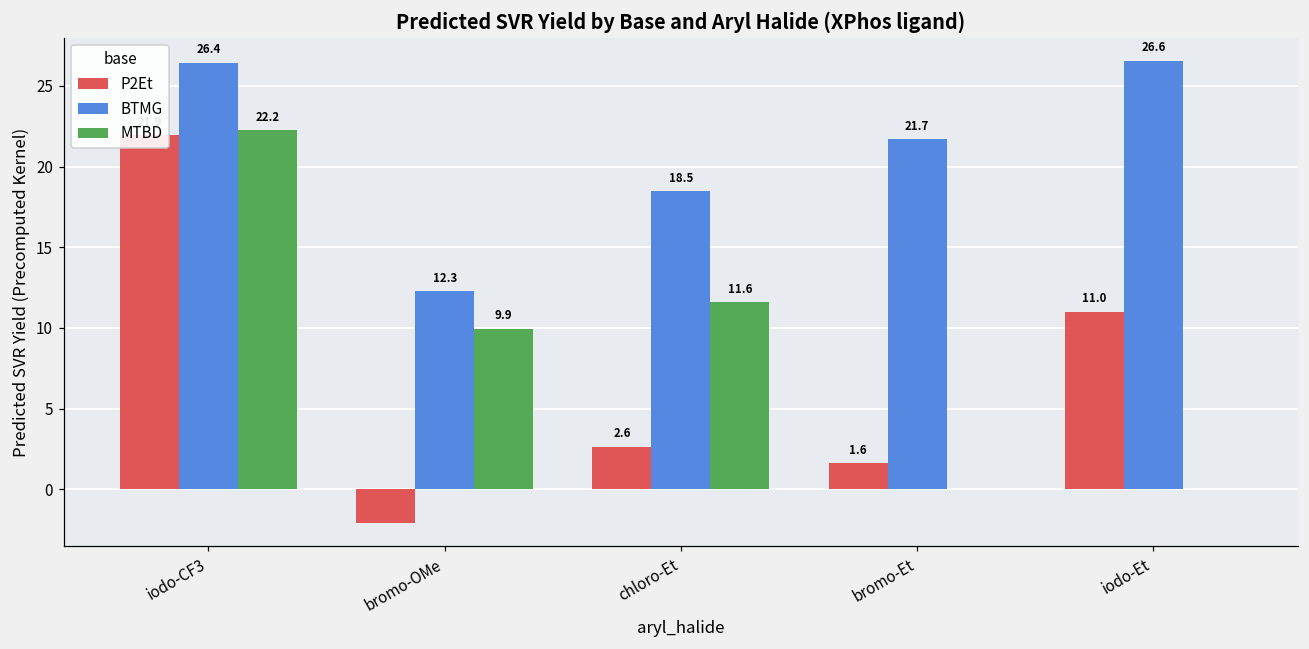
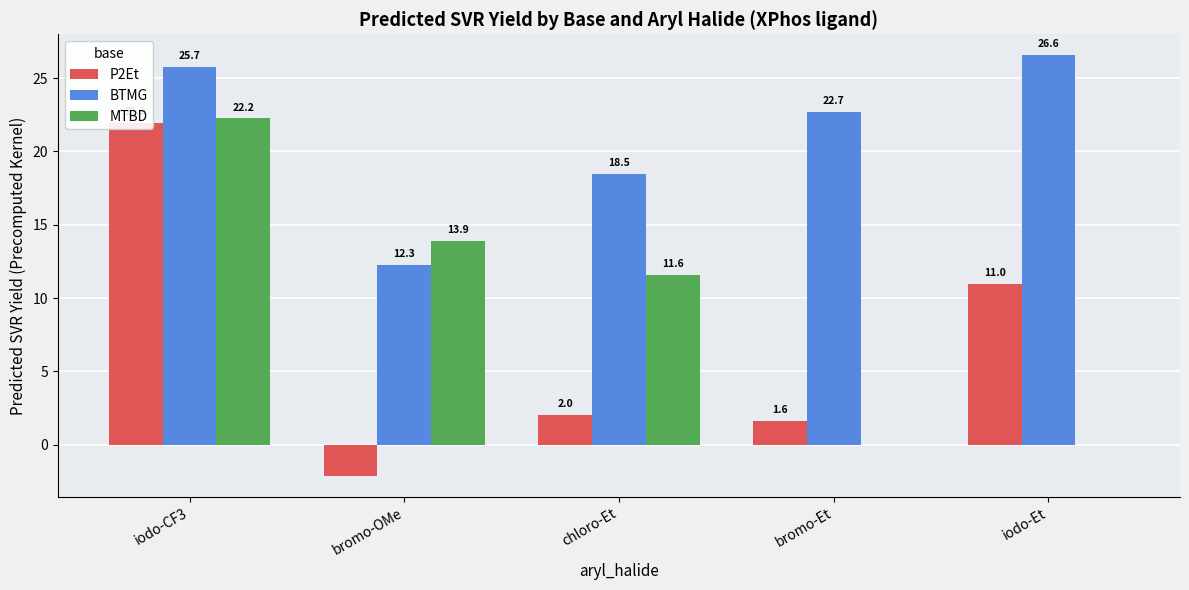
  {
    "P2Et": {
-     "chloro-Et": 2.6,
+     "chloro-Et": 2.0,
      "bromo-Et": 1.6,
      "iodo-Et": 11.0
    },
    "BTMG": {
-     "iodo-CF3": 26.4,
+     "iodo-CF3": 25.7,
      "bromo-OMe": 12.3,
      "chloro-Et": 18.5,
-     "bromo-Et": 21.7,
+     "bromo-Et": 22.7,
      "iodo-Et": 26.6
    },
    "MTBD": {
      "iodo-CF3": 22.2,
-     "bromo-OMe": 9.9,
+     "bromo-OMe": 13.9,
      "chloro-Et": 11.6
    }
  }
